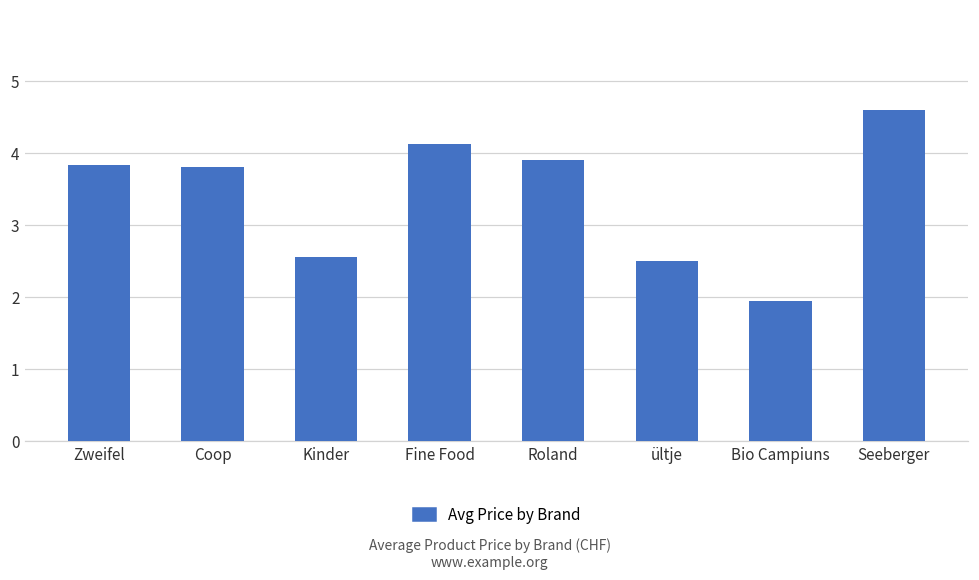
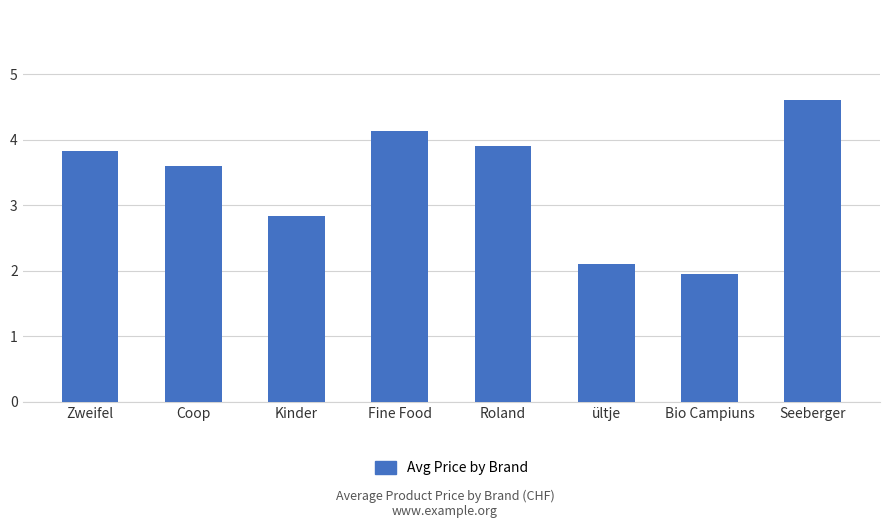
  {
    "Zweifel": 3.8,
-   "Coop": 3.8,
-   "Kinder": 2.6,
+   "Coop": 3.6,
+   "Kinder": 2.8,
    "Fine Food": 4.1,
    "Roland": 3.9,
-   "ültje": 2.5,
+   "ültje": 2.1,
    "Bio Campiuns": 2.0,
    "Seeberger": 4.6
  }
